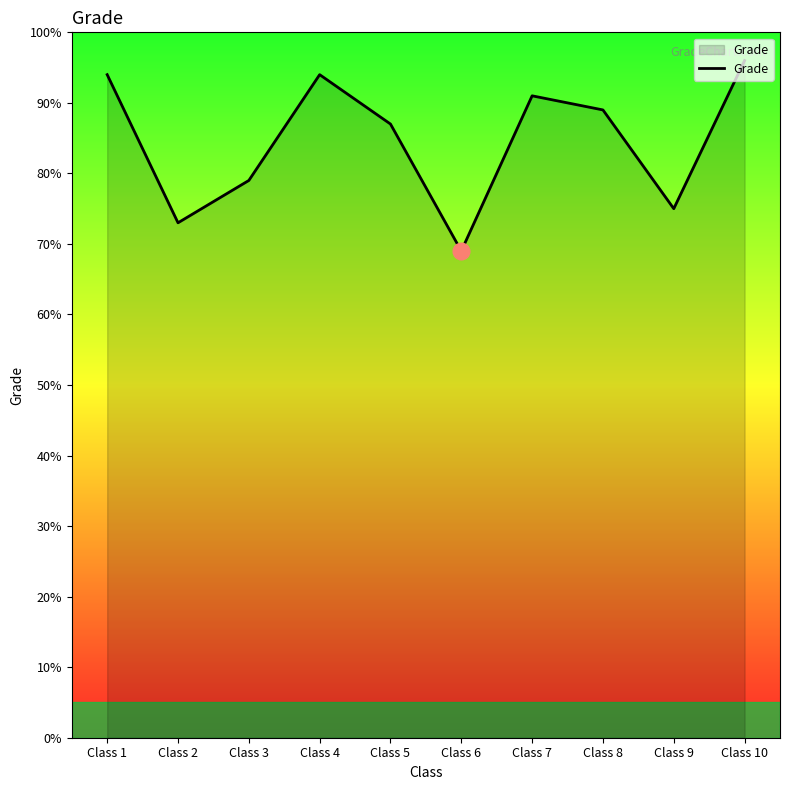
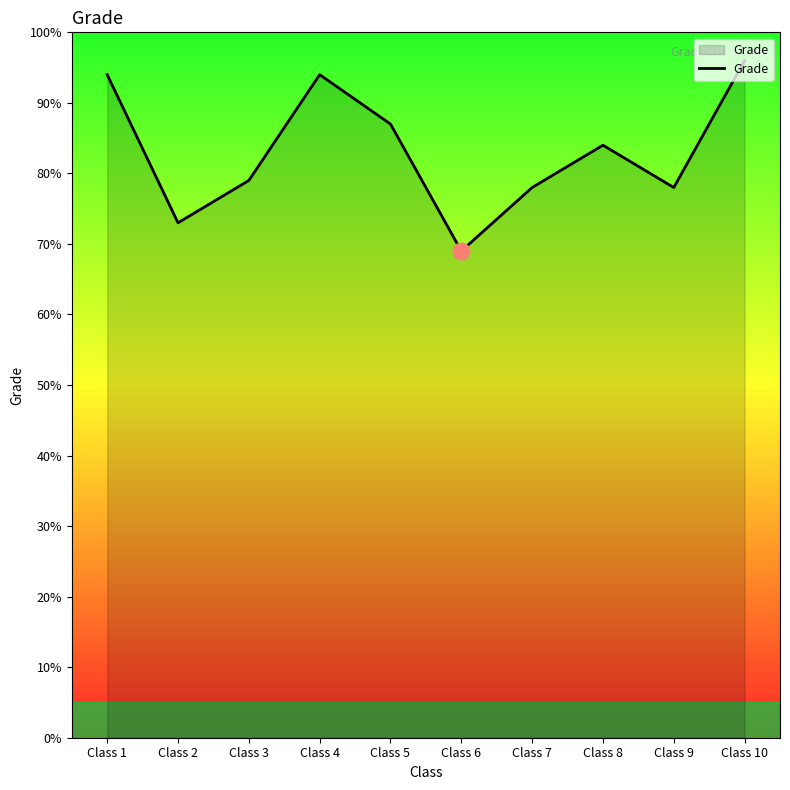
  {
    "Grade": {
      "Class 1": "94%",
      "Class 2": "73%",
      "Class 3": "79%",
      "Class 4": "94%",
      "Class 5": "87%",
-     "Class 7": "91%",
-     "Class 8": "89%",
-     "Class 9": "75%"
+     "Class 7": "78%",
+     "Class 8": "84%",
+     "Class 9": "78%"
    }
  }
